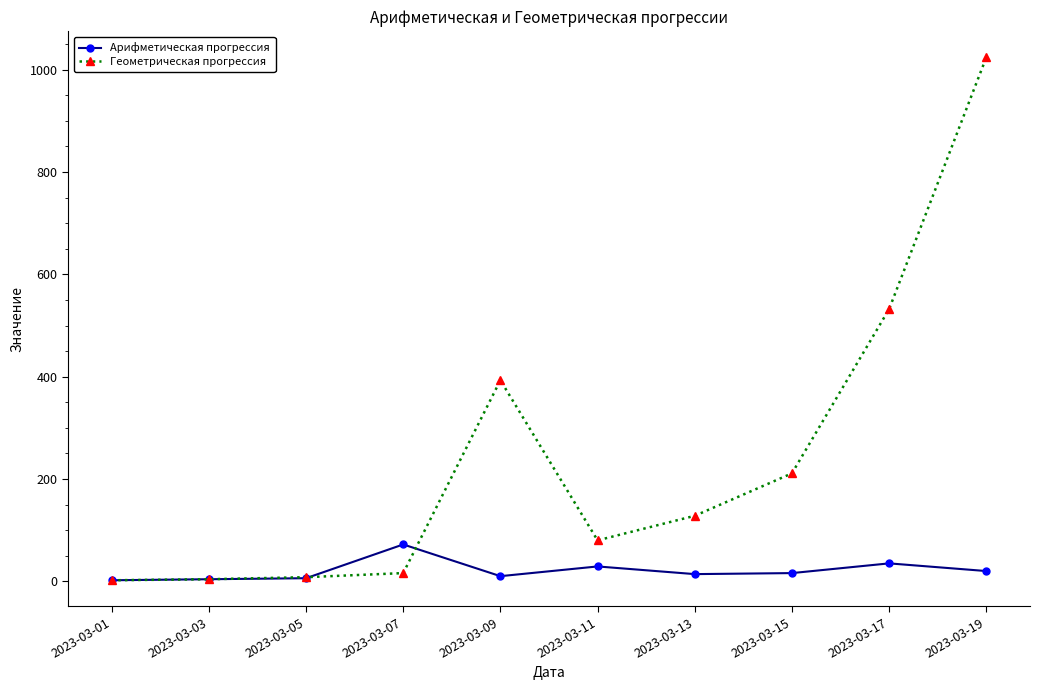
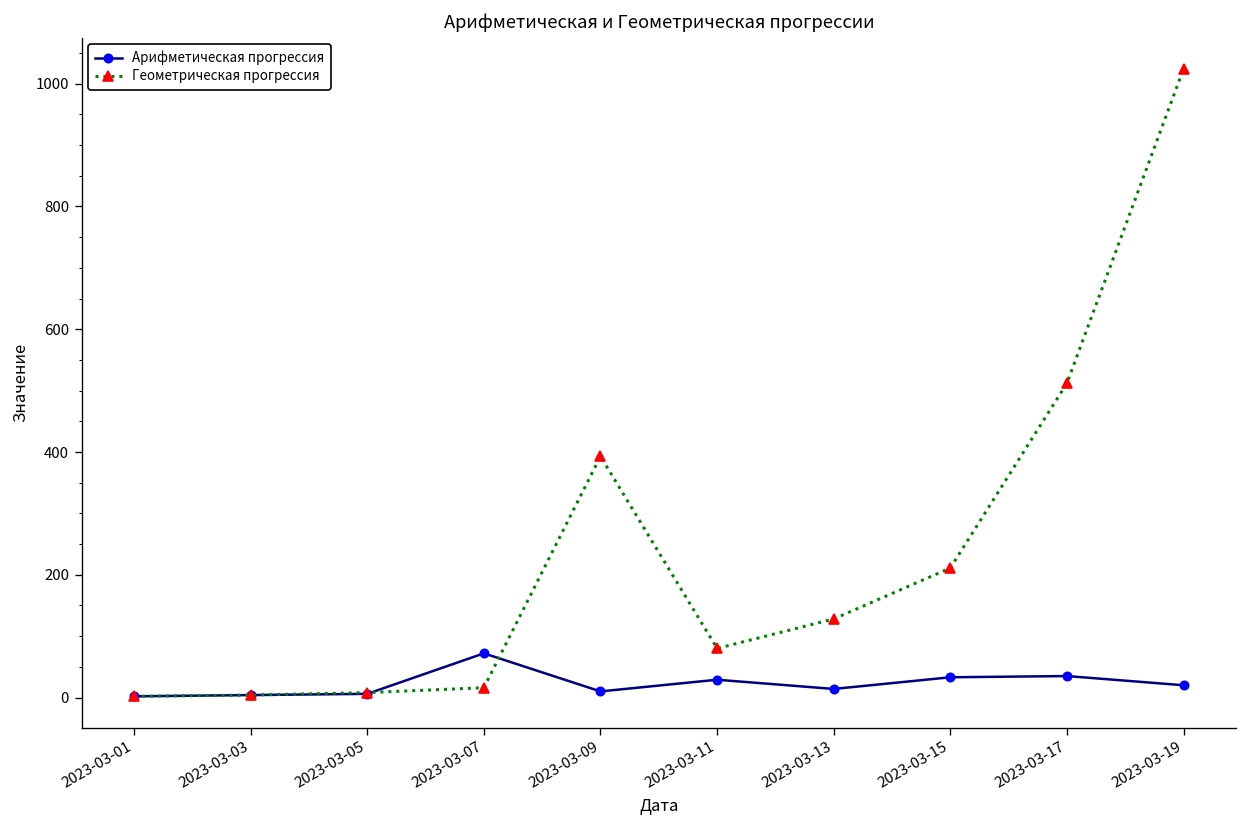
  {
    "Арифметическая прогрессия": {
      "2023-03-07": 70,
      "2023-03-09": 10,
      "2023-03-11": 30,
      "2023-03-13": 10,
-     "2023-03-15": 20,
+     "2023-03-15": 30,
      "2023-03-17": 40,
      "2023-03-19": 20
    },
    "Геометрическая прогрессия": {
      "2023-03-07": 20,
      "2023-03-09": 390,
      "2023-03-11": 80,
      "2023-03-13": 130,
      "2023-03-15": 210,
-     "2023-03-17": 530,
+     "2023-03-17": 510,
      "2023-03-19": 1020
    }
  }
